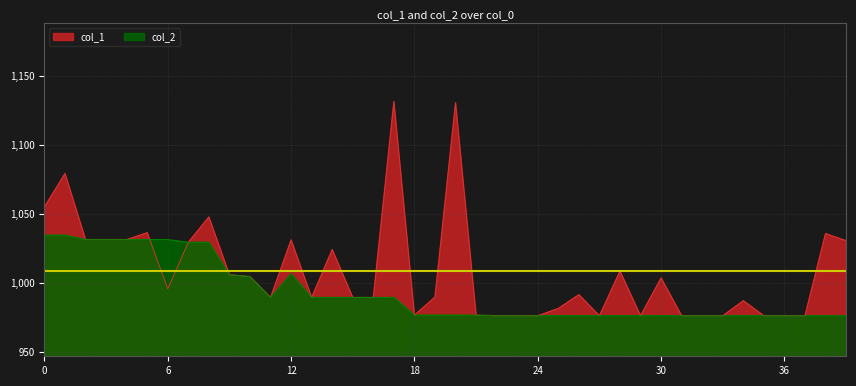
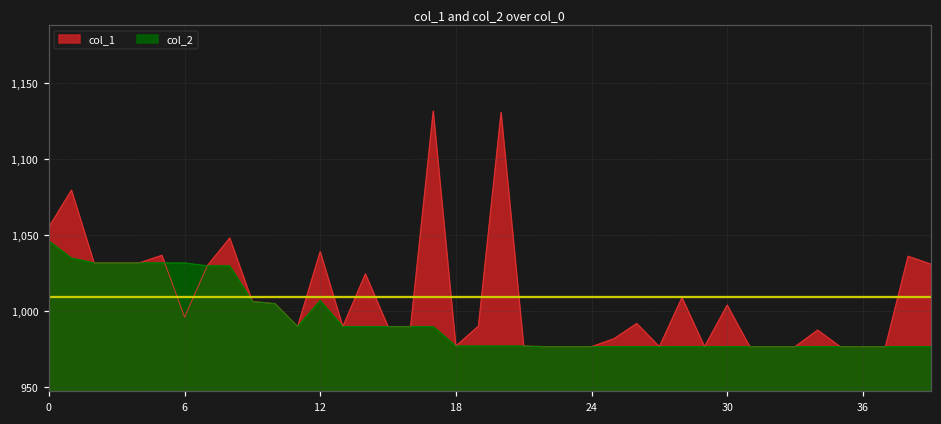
  {
    "col_1": {
      "0": "1,055",
      "6": "996",
-     "12": "1,031",
+     "12": "1,039",
      "30": "1,004"
    },
    "col_2": {
-     "0": "1,035",
+     "0": "1,046",
      "6": "1,032",
      "12": "1,007",
      "30": "976"
    }
  }
